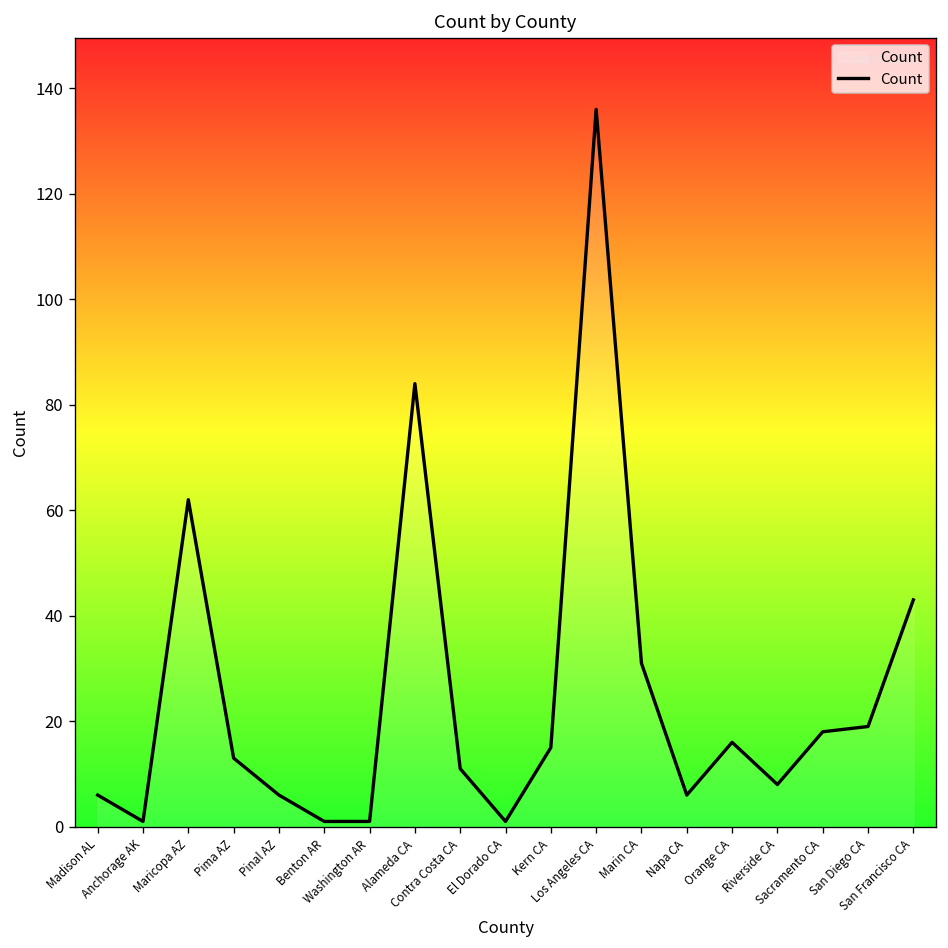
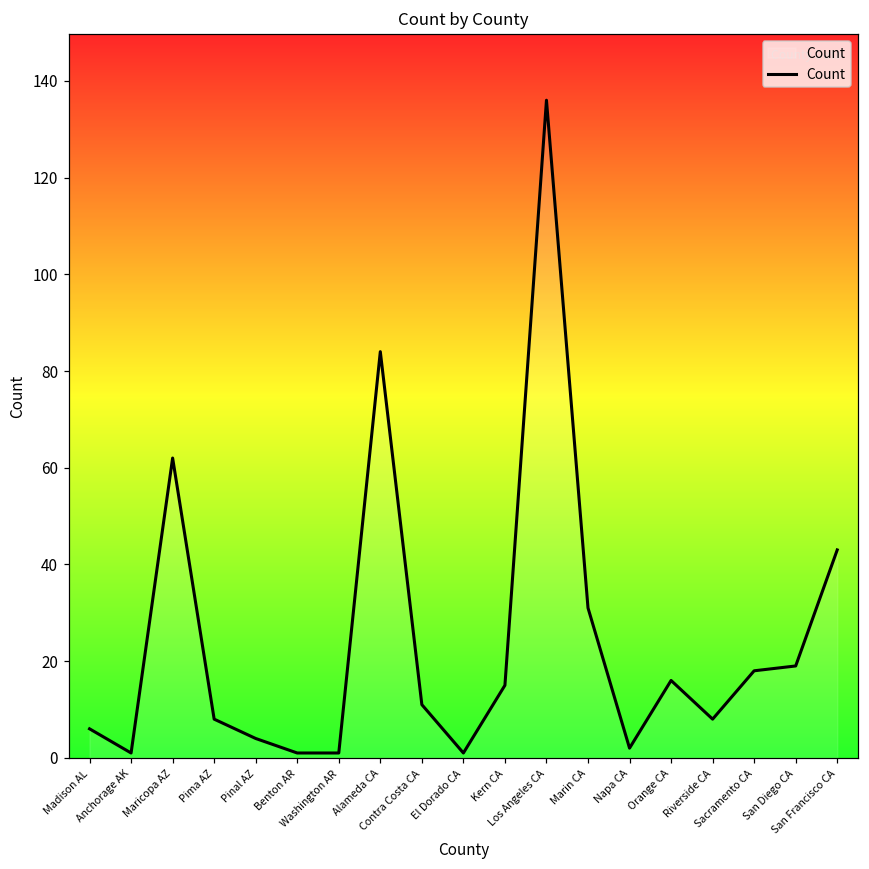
  {
    "Madison AL": 6,
    "Anchorage AK": 1,
    "Maricopa AZ": 62,
-   "Pima AZ": 13,
-   "Pinal AZ": 6,
+   "Pima AZ": 8,
+   "Pinal AZ": 4,
    "Benton AR": 1,
    "Washington AR": 1,
    "Alameda CA": 84,
    "Contra Costa CA": 11,
    "El Dorado CA": 1,
    "Kern CA": 15,
    "Los Angeles CA": 136,
    "Marin CA": 31,
-   "Napa CA": 6,
+   "Napa CA": 2,
    "Orange CA": 16,
    "Riverside CA": 8,
    "Sacramento CA": 18,
    "San Diego CA": 19,
    "San Francisco CA": 43
  }
